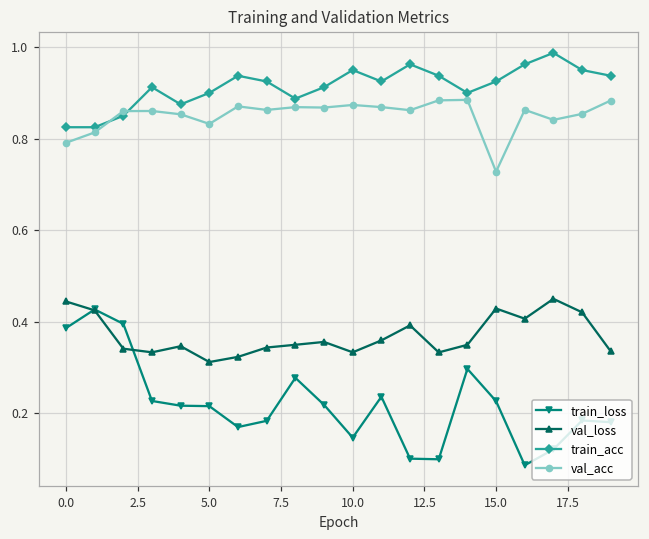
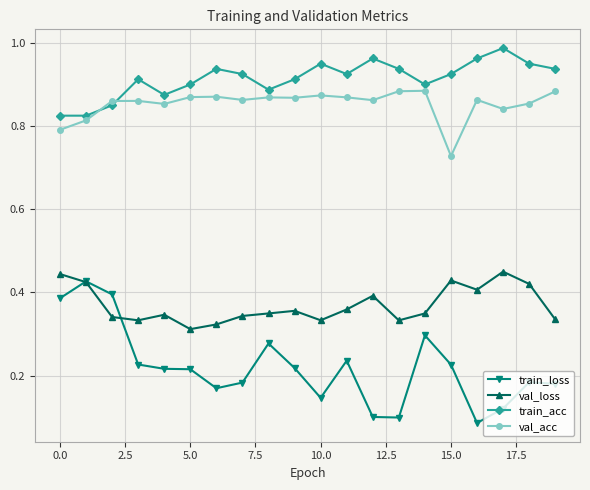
  {
    "val_acc": {
      "0.0": 0.79,
-     "5.0": 0.83,
+     "5.0": 0.87,
      "10.0": 0.87,
      "15.0": 0.73
    }
  }
